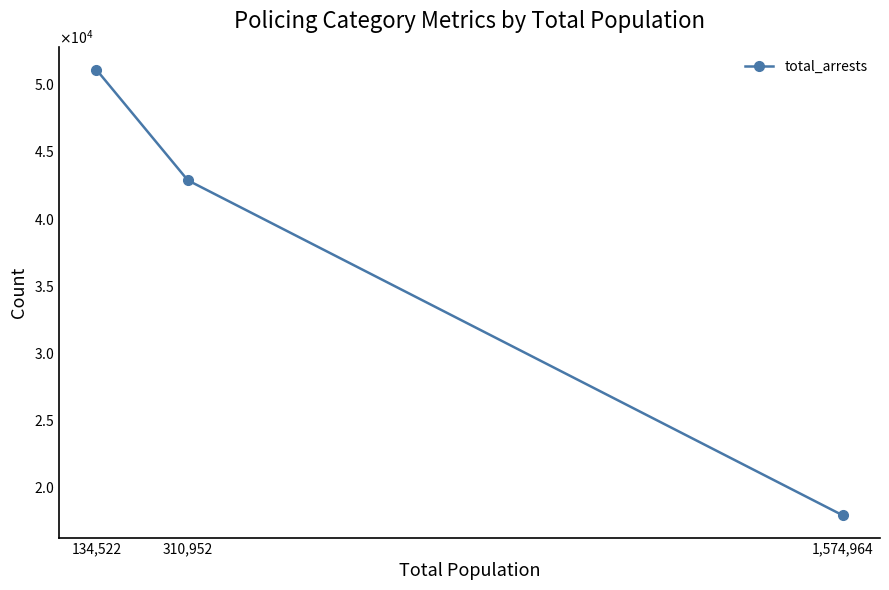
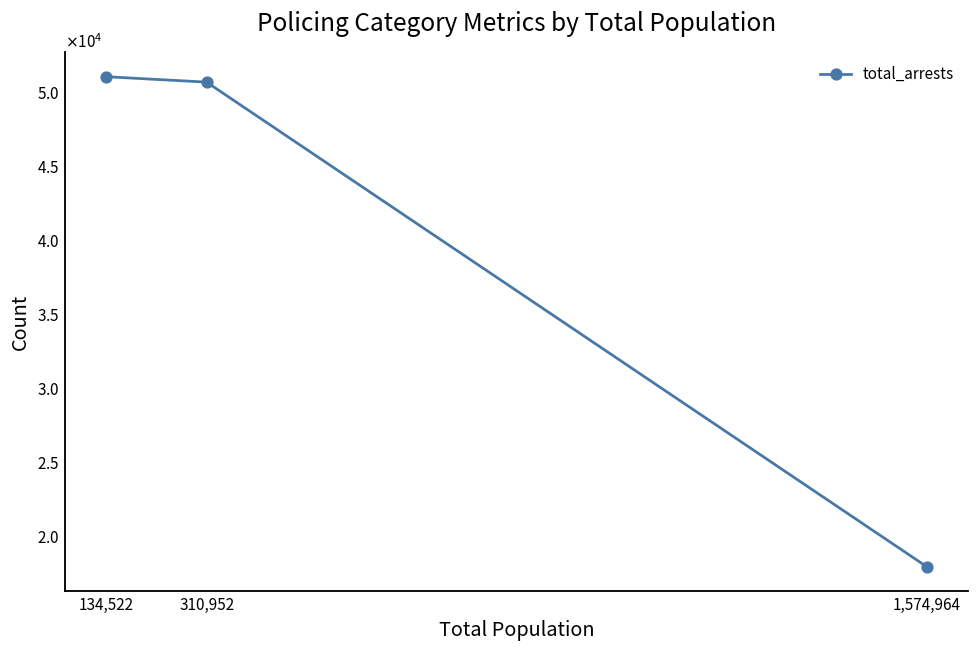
  {
    "134,522": 51100,
-   "310,952": 42800,
+   "310,952": 50700,
    "1,574,964": 17900
  }
